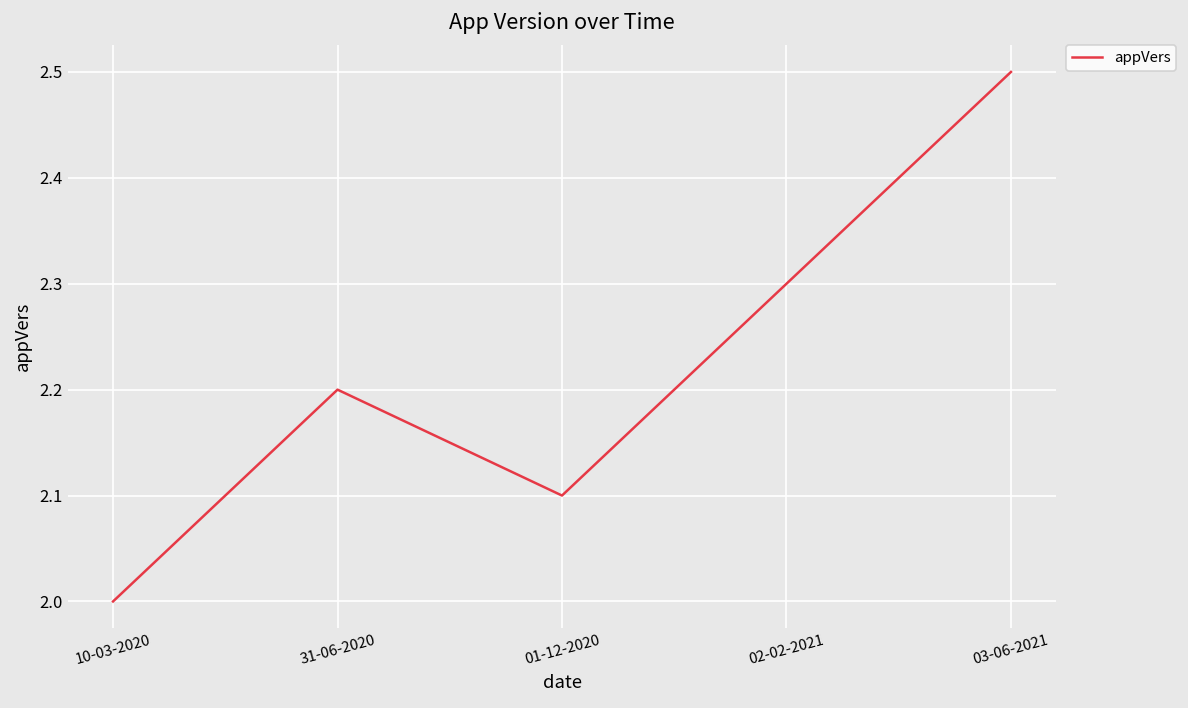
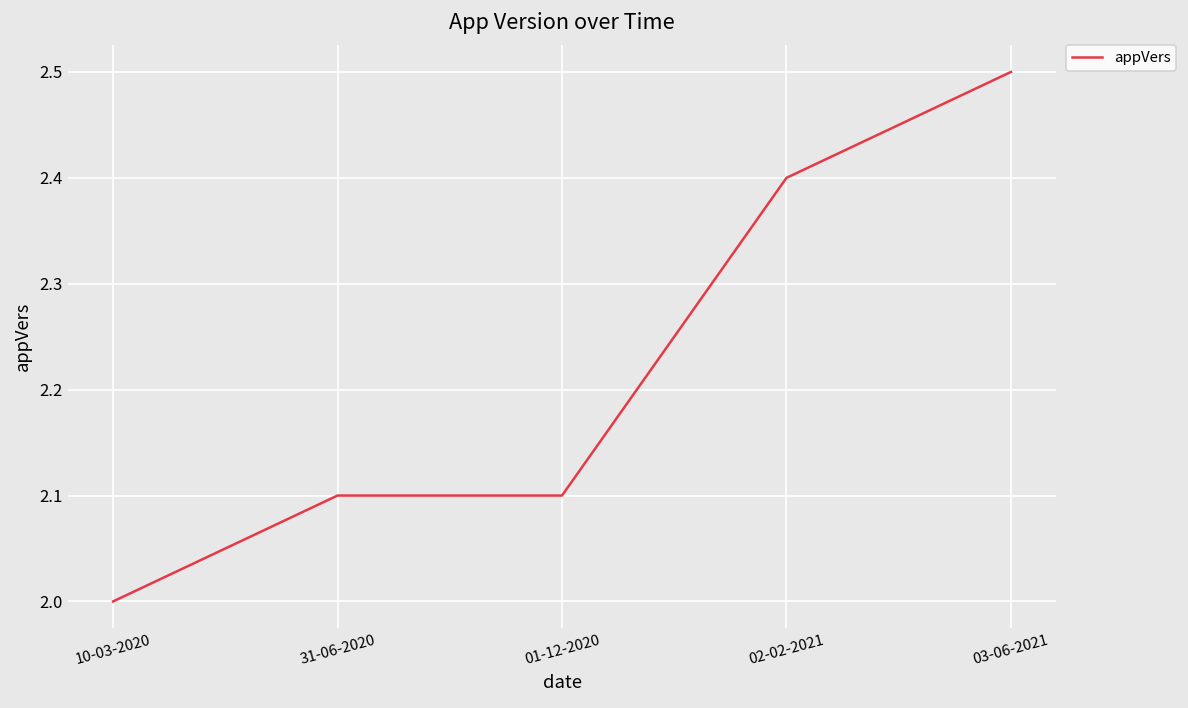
  {
    "10-03-2020": 2.0,
-   "31-06-2020": 2.2,
+   "31-06-2020": 2.1,
    "01-12-2020": 2.1,
-   "02-02-2021": 2.3,
+   "02-02-2021": 2.4,
    "03-06-2021": 2.5
  }
